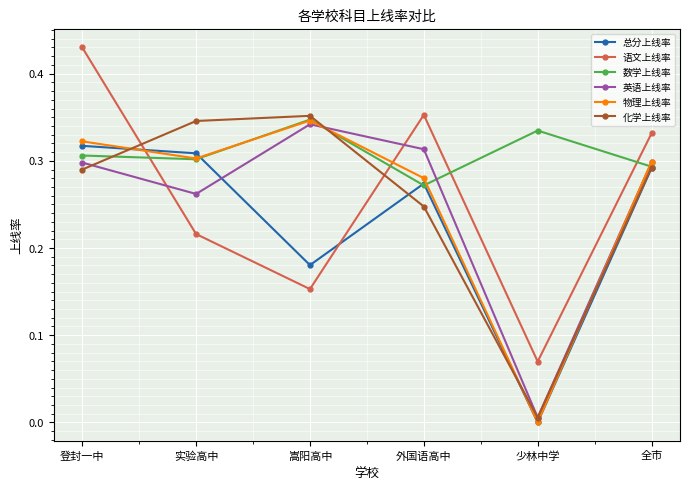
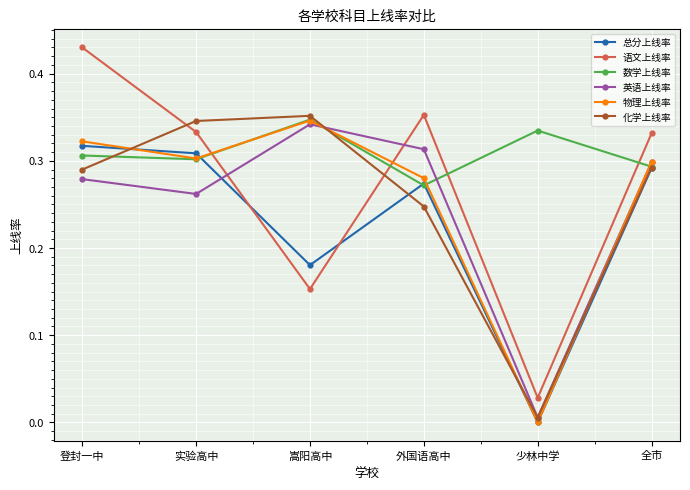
  {
    "总分上线率": {
      "登封一中": 0.32,
      "实验高中": 0.31,
      "嵩阳高中": 0.18
    },
    "语文上线率": {
      "登封一中": 0.43,
-     "实验高中": 0.22,
+     "实验高中": 0.33,
      "嵩阳高中": 0.15,
      "外国语高中": 0.35,
-     "少林中学": 0.07,
+     "少林中学": 0.03,
      "全市": 0.33
    },
    "数学上线率": {
      "登封一中": 0.31,
      "少林中学": 0.33
    },
    "英语上线率": {
-     "登封一中": 0.30,
+     "登封一中": 0.28,
      "实验高中": 0.26,
      "嵩阳高中": 0.34,
      "外国语高中": 0.31
    },
    "物理上线率": {
      "登封一中": 0.32,
      "外国语高中": 0.28
    },
    "化学上线率": {
      "登封一中": 0.29,
      "实验高中": 0.35,
      "嵩阳高中": 0.35,
      "外国语高中": 0.25
    }
  }
